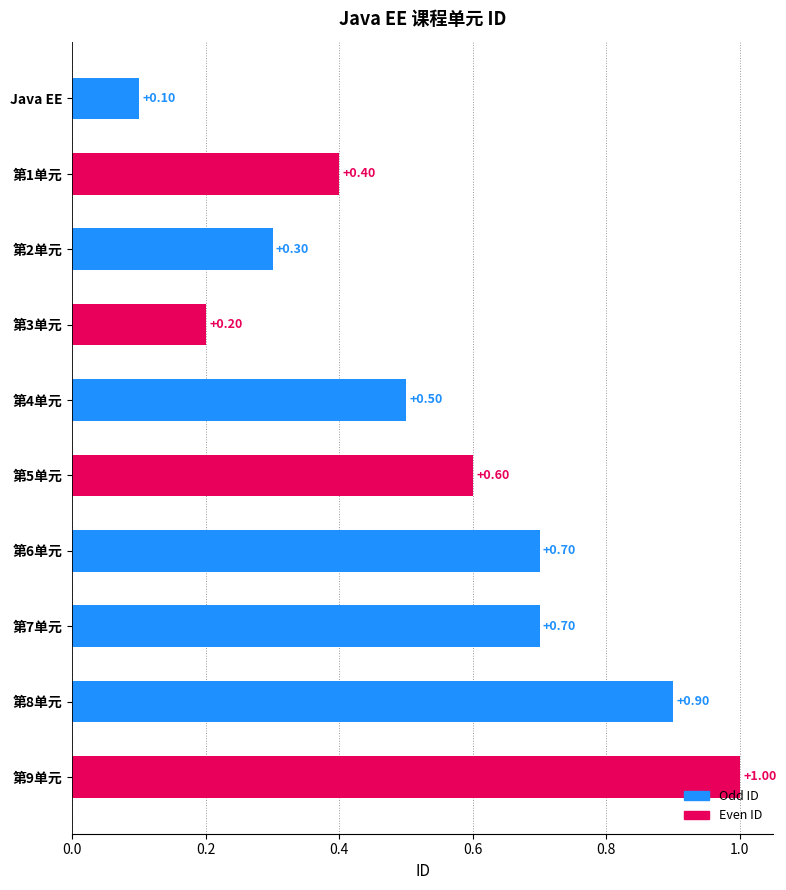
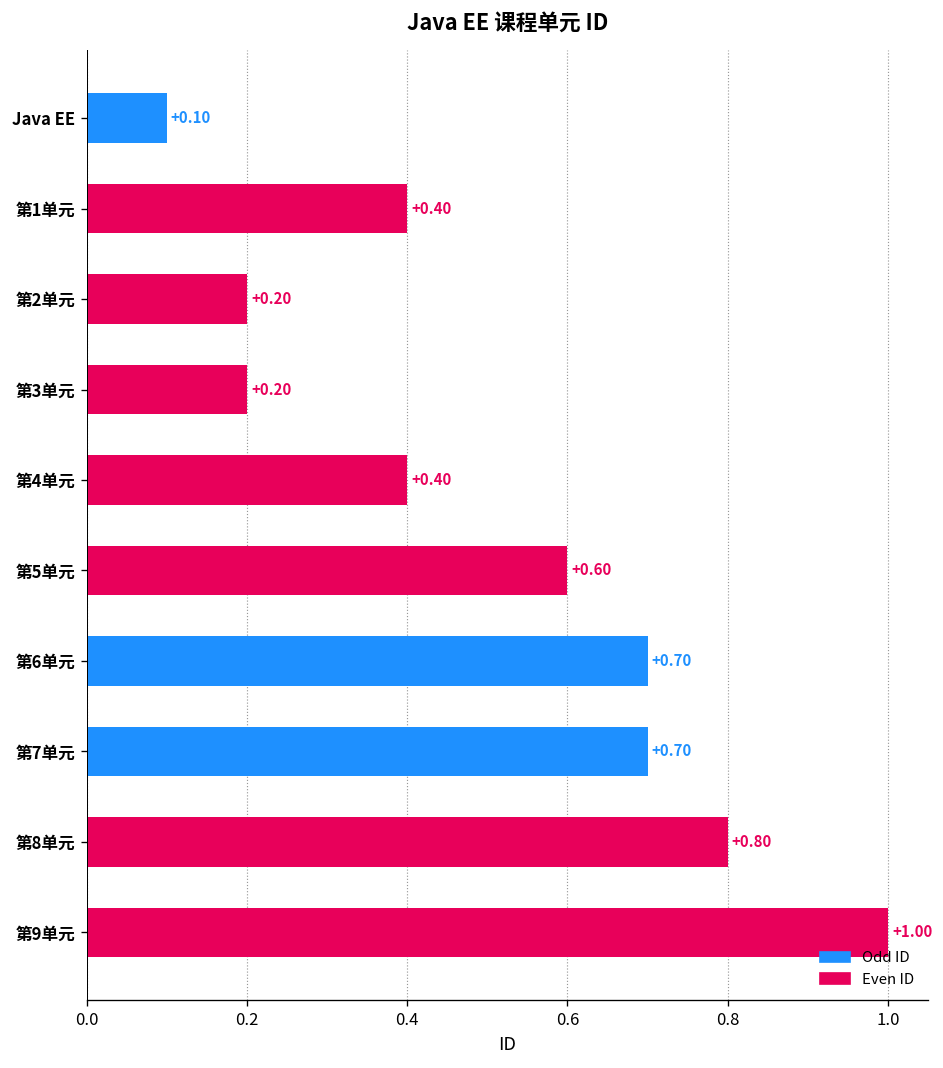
  {
    "Java EE": "+0.10",
    "第1单元": "+0.40",
-   "第2单元": "+0.30",
+   "第2单元": "+0.20",
    "第3单元": "+0.20",
-   "第4单元": "+0.50",
+   "第4单元": "+0.40",
    "第5单元": "+0.60",
    "第6单元": "+0.70",
    "第7单元": "+0.70",
-   "第8单元": "+0.90",
+   "第8单元": "+0.80",
    "第9单元": "+1.00"
  }
